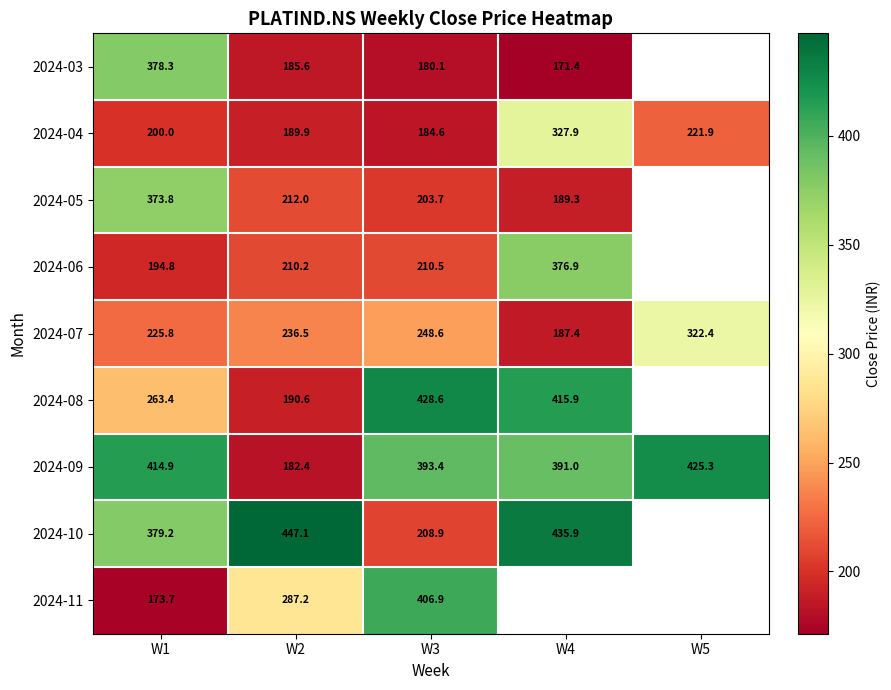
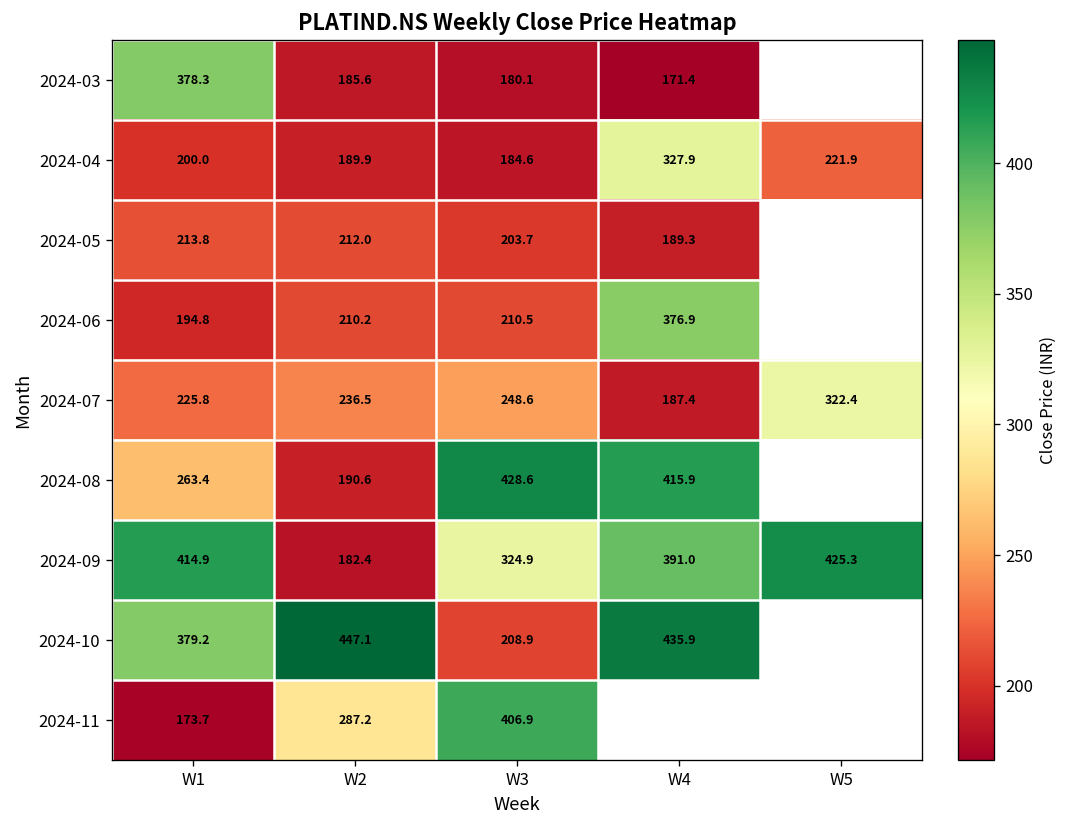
  {
    "2024-03": {
      "W1": 378.3,
      "W2": 185.6,
      "W3": 180.1,
      "W4": 171.4
    },
    "2024-04": {
      "W1": 200.0,
      "W2": 189.9,
      "W3": 184.6,
      "W4": 327.9,
      "W5": 221.9
    },
    "2024-05": {
-     "W1": 373.8,
+     "W1": 213.8,
      "W2": 212.0,
      "W3": 203.7,
      "W4": 189.3
    },
    "2024-06": {
      "W1": 194.8,
      "W2": 210.2,
      "W3": 210.5,
      "W4": 376.9
    },
    "2024-07": {
      "W1": 225.8,
      "W2": 236.5,
      "W3": 248.6,
      "W4": 187.4,
      "W5": 322.4
    },
    "2024-08": {
      "W1": 263.4,
      "W2": 190.6,
      "W3": 428.6,
      "W4": 415.9
    },
    "2024-09": {
      "W1": 414.9,
      "W2": 182.4,
-     "W3": 393.4,
+     "W3": 324.9,
      "W4": 391.0,
      "W5": 425.3
    },
    "2024-10": {
      "W1": 379.2,
      "W2": 447.1,
      "W3": 208.9,
      "W4": 435.9
    },
    "2024-11": {
      "W1": 173.7,
      "W2": 287.2,
      "W3": 406.9
    }
  }
